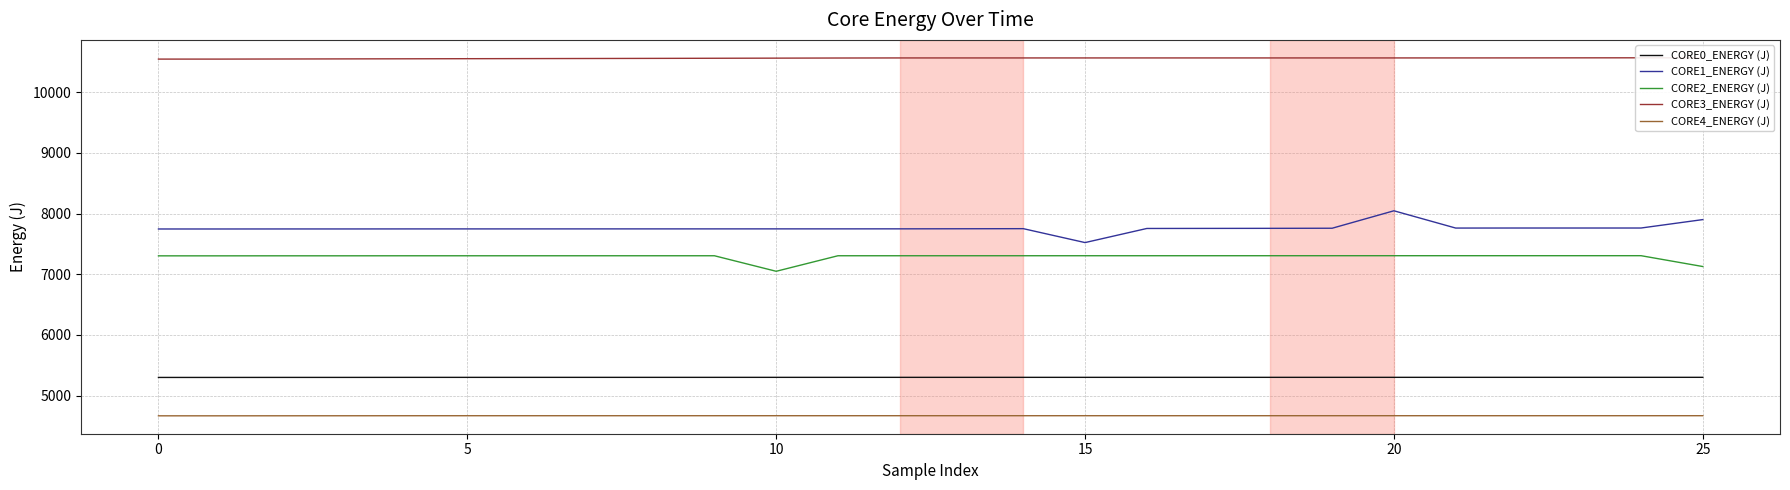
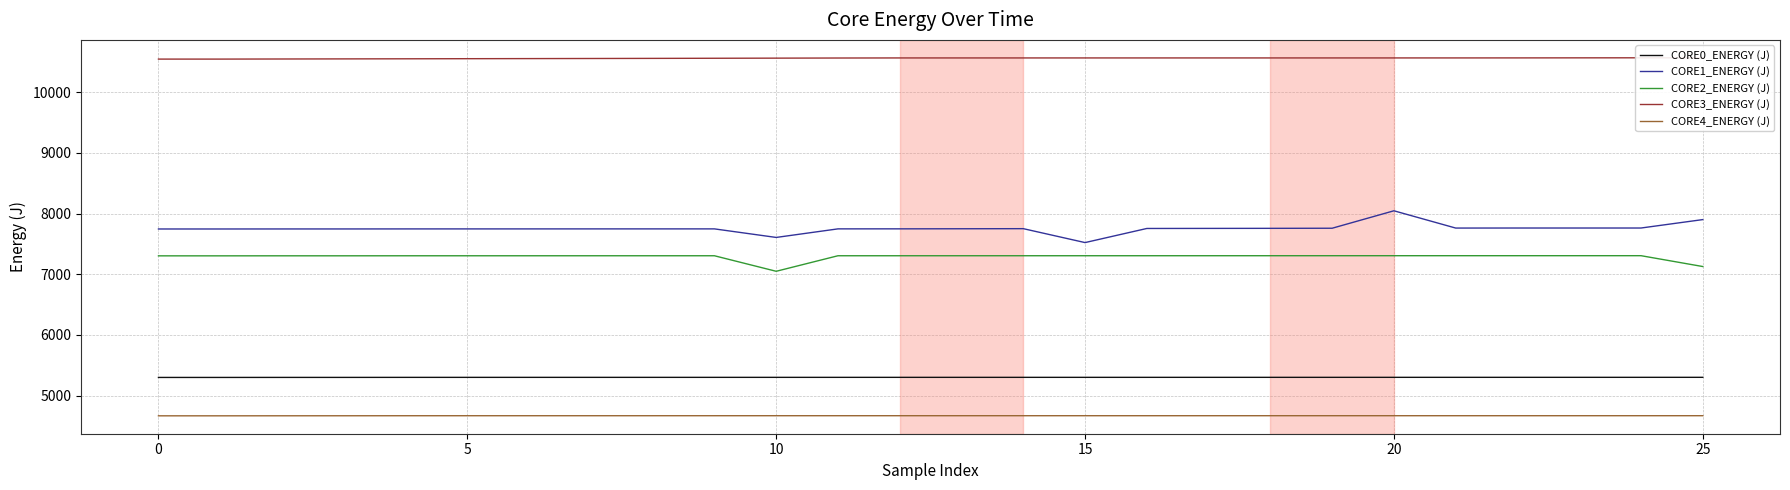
  {
    "CORE0_ENERGY (J)": {
      "0": 5300,
      "5": 5300,
      "10": 5300,
      "15": 5300,
      "20": 5300,
      "25": 5300
    },
    "CORE1_ENERGY (J)": {
      "0": 7700,
      "5": 7700,
-     "10": 7700,
+     "10": 7600,
      "15": 7500,
      "20": 8000,
      "25": 7900
    },
    "CORE2_ENERGY (J)": {
      "0": 7300,
      "5": 7300,
      "10": 7000,
      "15": 7300,
      "20": 7300,
      "25": 7100
    }
  }
